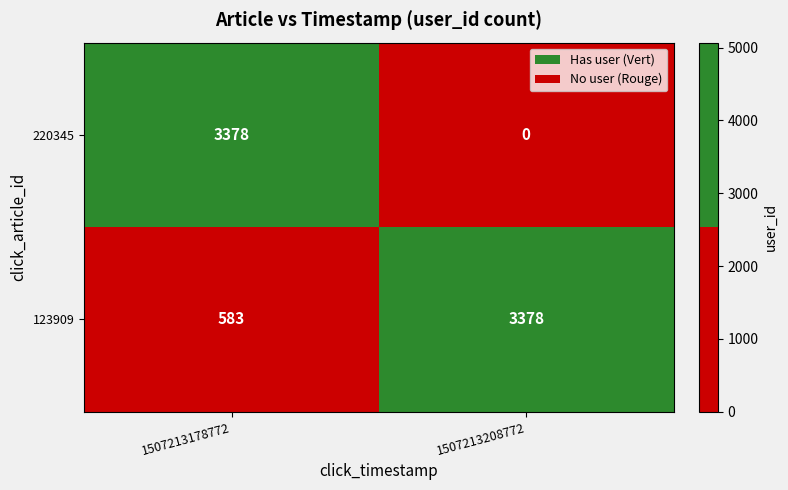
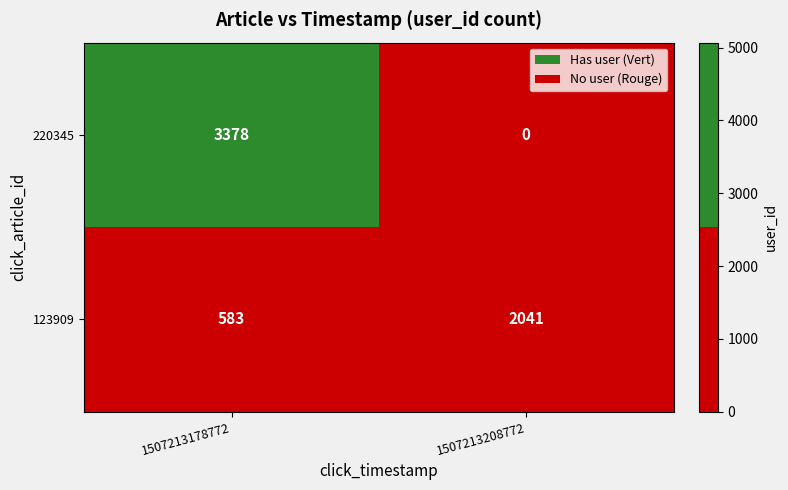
  {
    "220345": {
      "1507213178772": 3378,
      "1507213208772": 0
    },
    "123909": {
      "1507213178772": 583,
-     "1507213208772": 3378
+     "1507213208772": 2041
    }
  }
